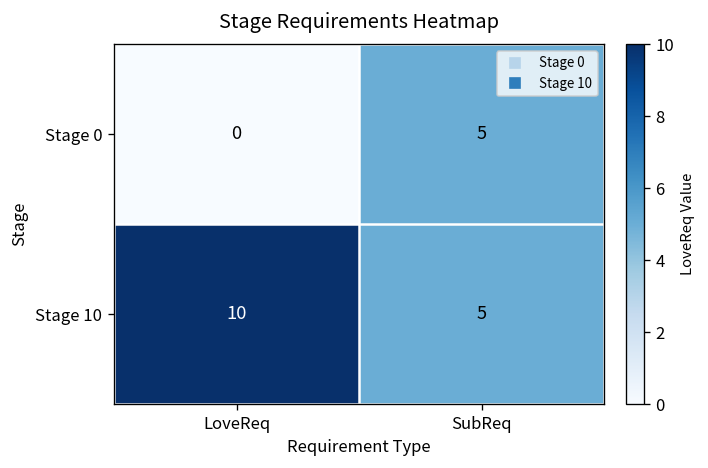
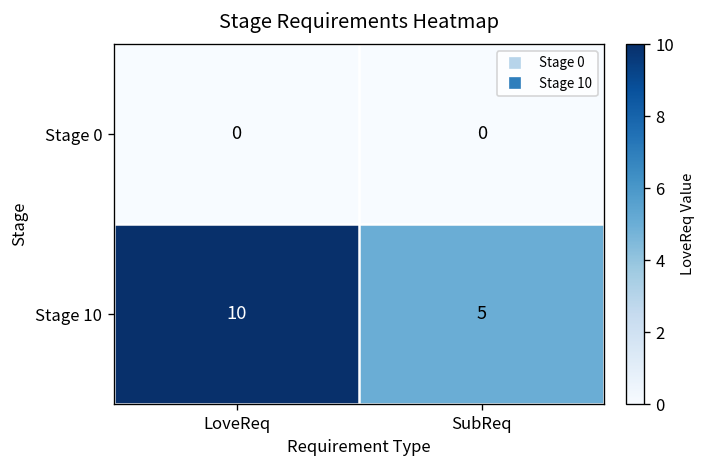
  {
    "Stage 0": {
      "LoveReq": 0,
-     "SubReq": 5
+     "SubReq": 0
    },
    "Stage 10": {
      "LoveReq": 10,
      "SubReq": 5
    }
  }
